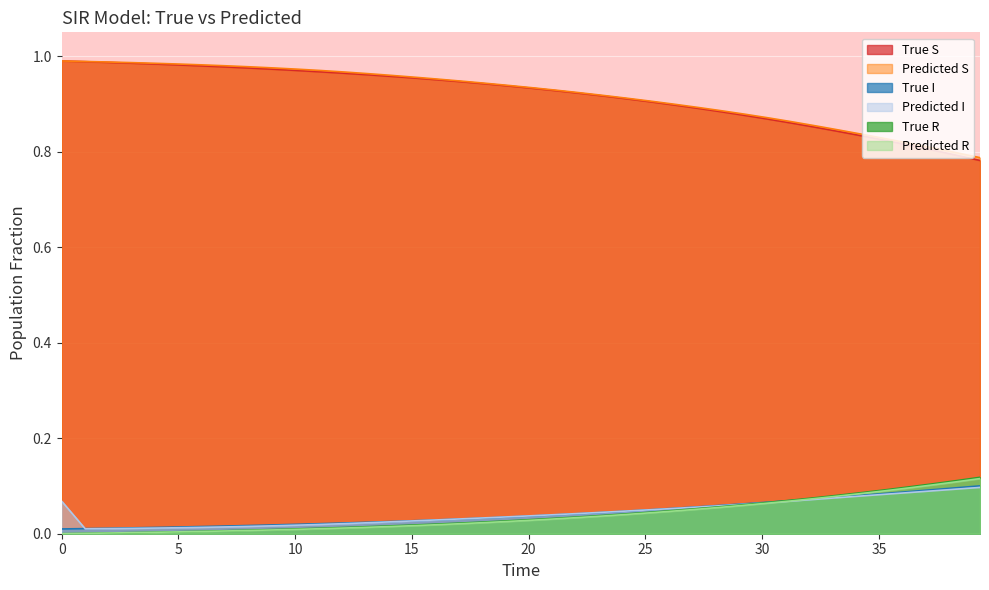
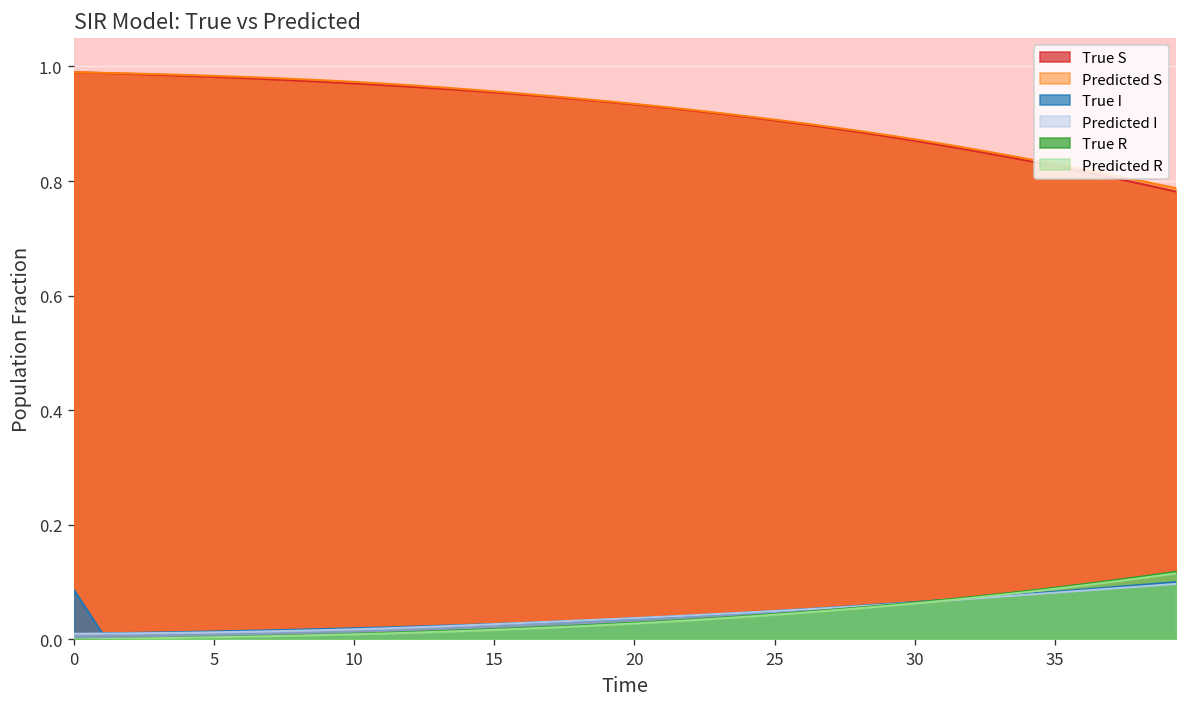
  {
    "True I": {
-     "0": 0.01
+     "0": 0.09
    },
    "Predicted I": {
-     "0": 0.07
+     "0": 0.01
    }
  }
